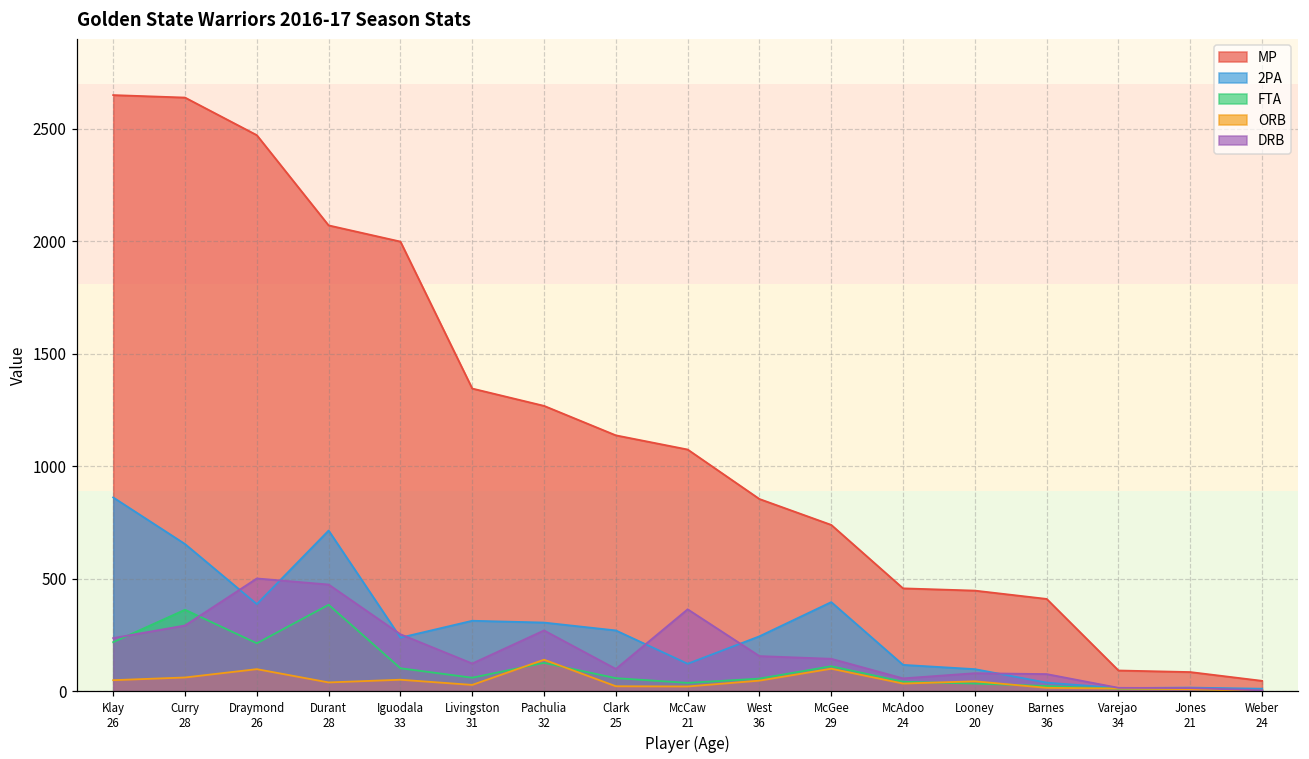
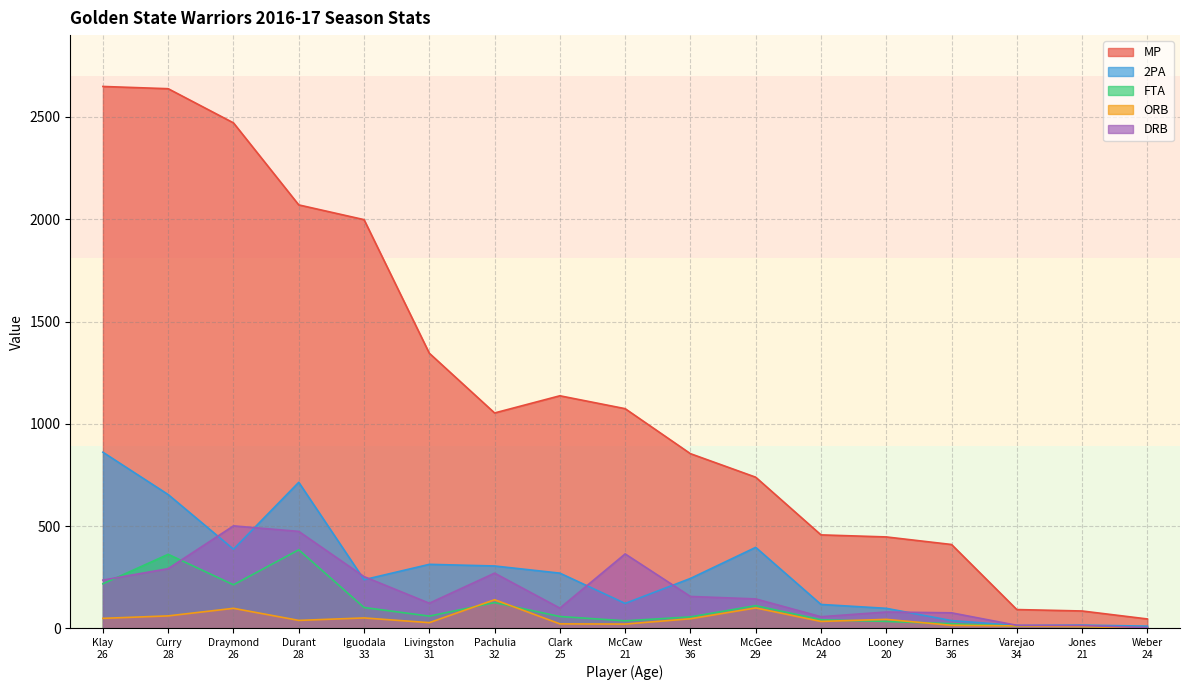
  {
    "MP": {
      "Klay 26": 2650,
      "Curry 28": 2640,
      "Draymond 26": 2470,
      "Durant 28": 2070,
      "Iguodala 33": 2000,
      "Livingston 31": 1350,
-     "Pachulia 32": 1270,
+     "Pachulia 32": 1050,
      "Clark 25": 1140,
      "McCaw 21": 1070,
      "West 36": 850,
      "McGee 29": 740,
      "McAdoo 24": 460,
      "Looney 20": 450,
      "Barnes 36": 410,
      "Varejao 34": 90,
      "Jones 21": 90,
      "Weber 24": 50
    },
    "2PA": {
      "Klay 26": 860,
      "Curry 28": 650,
      "Draymond 26": 390,
      "Durant 28": 710,
      "Iguodala 33": 240,
      "Livingston 31": 310,
      "Pachulia 32": 310,
      "Clark 25": 270,
      "McCaw 21": 120,
      "West 36": 240,
      "McGee 29": 400,
      "McAdoo 24": 120,
      "Looney 20": 100,
      "Barnes 36": 40
    },
    "FTA": {
      "Klay 26": 220,
      "Curry 28": 360,
      "Draymond 26": 210,
      "Durant 28": 380,
      "Iguodala 33": 100,
      "Livingston 31": 60,
      "Pachulia 32": 130,
      "Clark 25": 60,
      "McCaw 21": 40
    },
    "ORB": {
      "Klay 26": 50,
      "Curry 28": 60,
      "Draymond 26": 100,
      "Durant 28": 40,
      "Iguodala 33": 50,
      "Livingston 31": 30,
      "Pachulia 32": 140,
      "Clark 25": 20,
      "McCaw 21": 20
    },
    "DRB": {
      "Klay 26": 240,
      "Curry 28": 290,
      "Draymond 26": 500,
      "Durant 28": 470,
      "Iguodala 33": 250,
      "Livingston 31": 120,
      "Pachulia 32": 270,
      "Clark 25": 100,
      "McCaw 21": 360,
      "West 36": 160,
      "McGee 29": 140,
      "McAdoo 24": 60,
      "Looney 20": 80,
      "Barnes 36": 80
    }
  }
